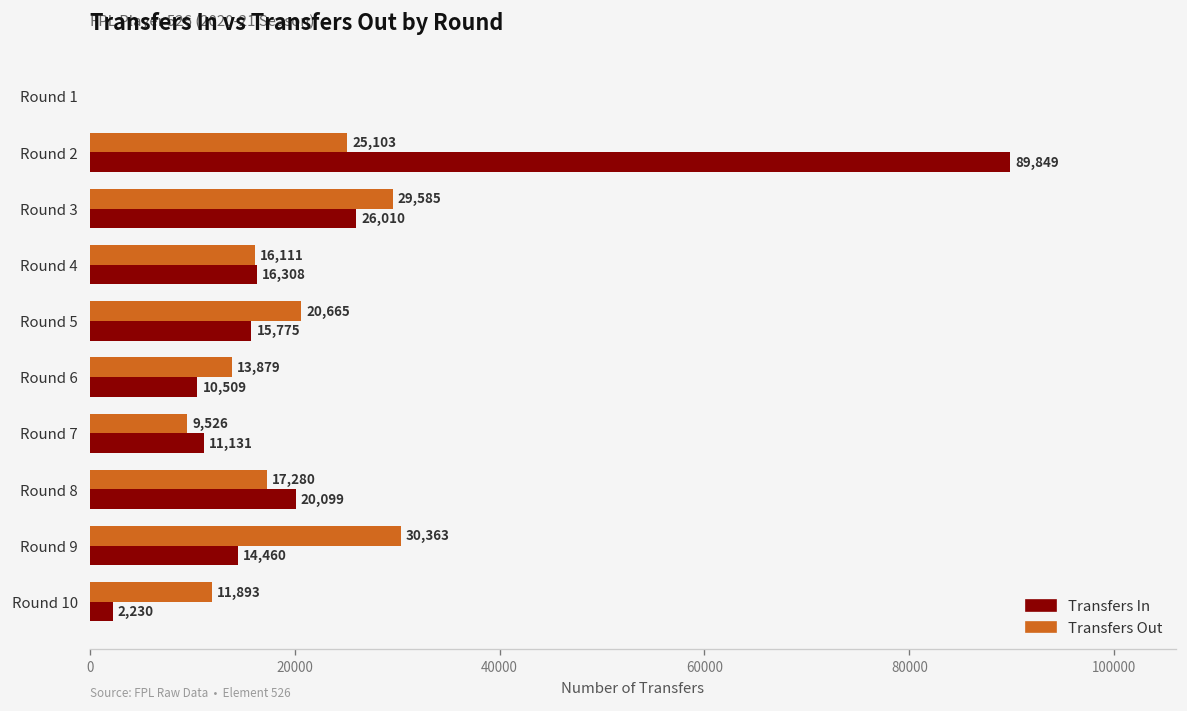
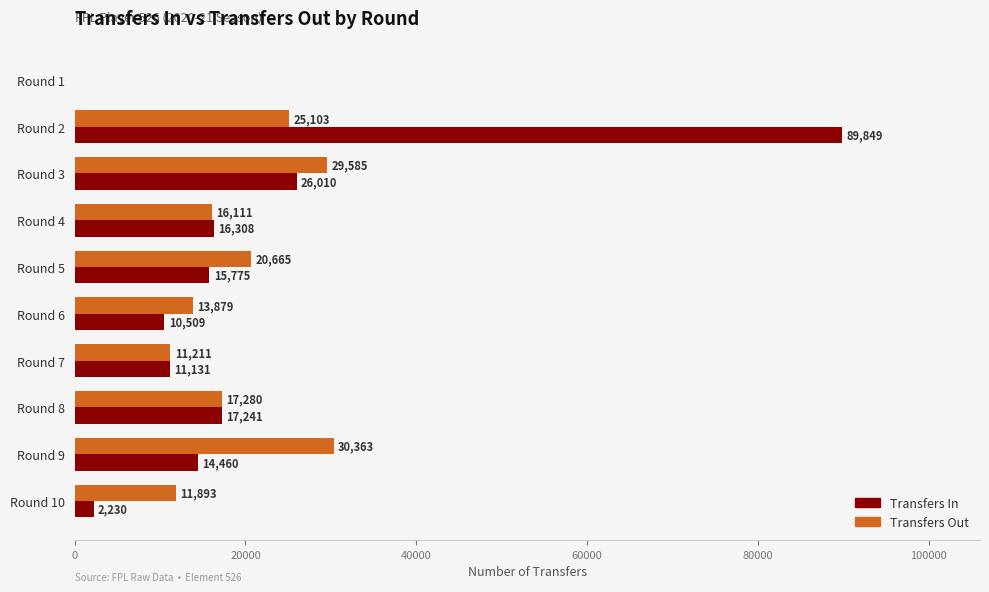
  {
    "Transfers In": {
      "Round 2": "89,849",
      "Round 3": "26,010",
      "Round 4": "16,308",
      "Round 5": "15,775",
      "Round 6": "10,509",
      "Round 7": "11,131",
-     "Round 8": "20,099",
+     "Round 8": "17,241",
      "Round 9": "14,460",
      "Round 10": "2,230"
    },
    "Transfers Out": {
      "Round 2": "25,103",
      "Round 3": "29,585",
      "Round 4": "16,111",
      "Round 5": "20,665",
      "Round 6": "13,879",
-     "Round 7": "9,526",
+     "Round 7": "11,211",
      "Round 8": "17,280",
      "Round 9": "30,363",
      "Round 10": "11,893"
    }
  }
